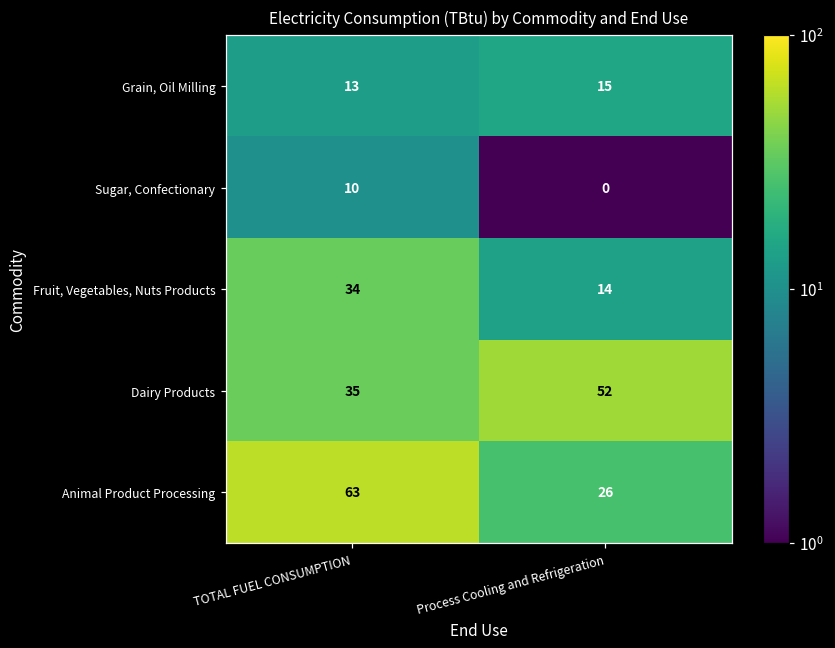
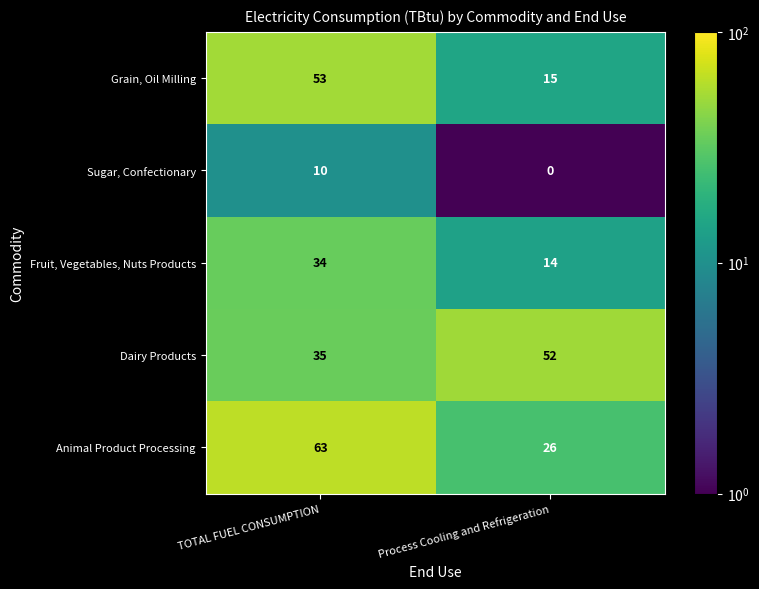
  {
    "Grain, Oil Milling": {
-     "TOTAL FUEL CONSUMPTION": 13,
+     "TOTAL FUEL CONSUMPTION": 53,
      "Process Cooling and Refrigeration": 15
    },
    "Sugar, Confectionary": {
      "TOTAL FUEL CONSUMPTION": 10,
      "Process Cooling and Refrigeration": 0
    },
    "Fruit, Vegetables, Nuts Products": {
      "TOTAL FUEL CONSUMPTION": 34,
      "Process Cooling and Refrigeration": 14
    },
    "Dairy Products": {
      "TOTAL FUEL CONSUMPTION": 35,
      "Process Cooling and Refrigeration": 52
    },
    "Animal Product Processing": {
      "TOTAL FUEL CONSUMPTION": 63,
      "Process Cooling and Refrigeration": 26
    }
  }
